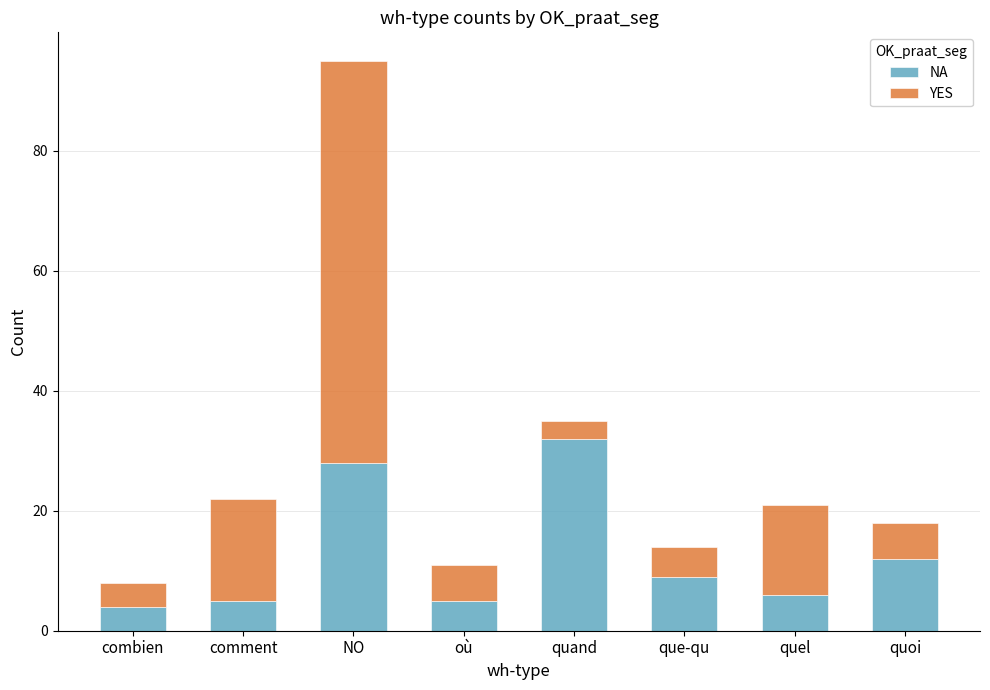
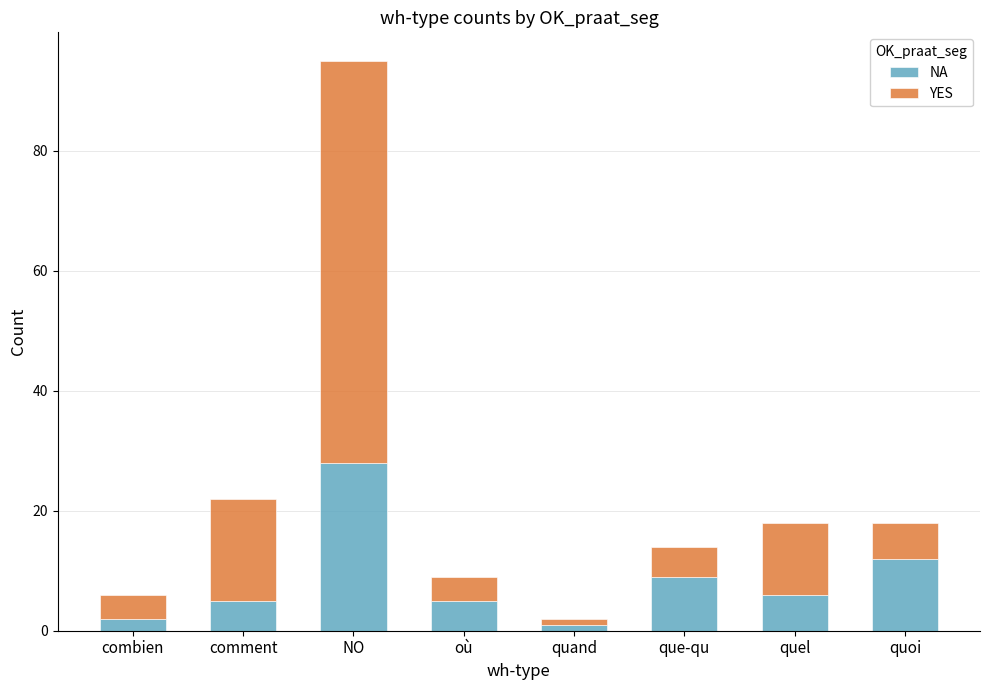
  {
    "NA": {
-     "combien": 4,
+     "combien": 2,
      "comment": 5,
      "NO": 28,
      "où": 5,
-     "quand": 32,
+     "quand": 1,
      "que-qu": 9,
      "quel": 6,
      "quoi": 12
    },
    "YES": {
      "combien": 4,
      "comment": 17,
      "NO": 67,
-     "où": 6,
-     "quand": 3,
+     "où": 4,
+     "quand": 1,
      "que-qu": 5,
-     "quel": 15,
+     "quel": 12,
      "quoi": 6
    }
  }
